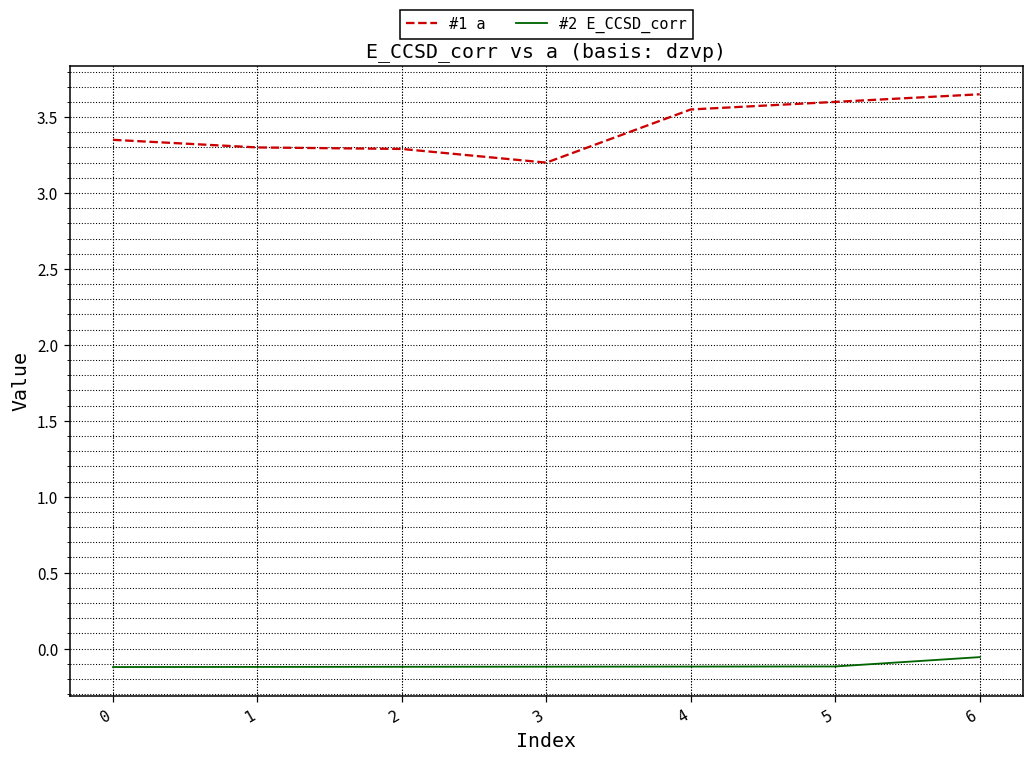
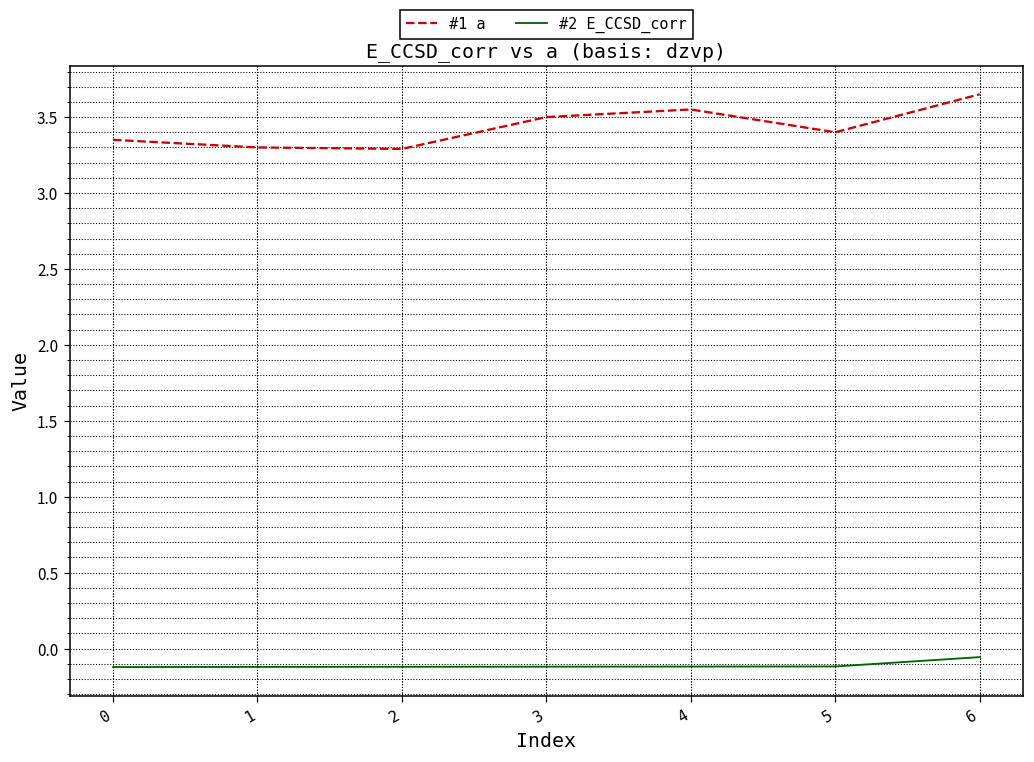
  {
    "#1 a": {
      "0": 3.35,
      "1": 3.3,
      "2": 3.3,
-     "3": 3.2,
+     "3": 3.5,
      "4": 3.55,
-     "5": 3.6,
+     "5": 3.4,
      "6": 3.65
    },
    "#2 E_CCSD_corr": {
      "0": -0.12,
      "1": -0.12,
      "2": -0.12,
      "3": -0.12,
      "4": -0.12,
      "5": -0.1,
      "6": -0.06
    }
  }
